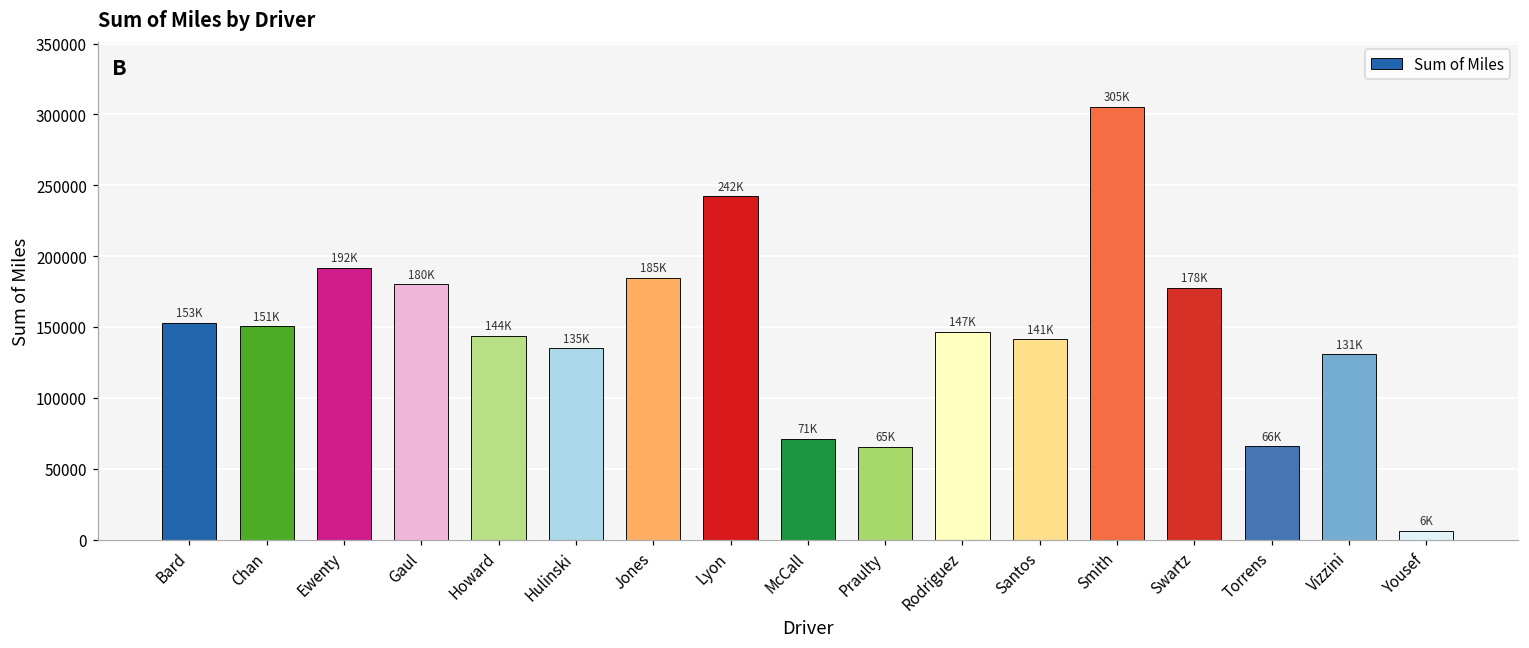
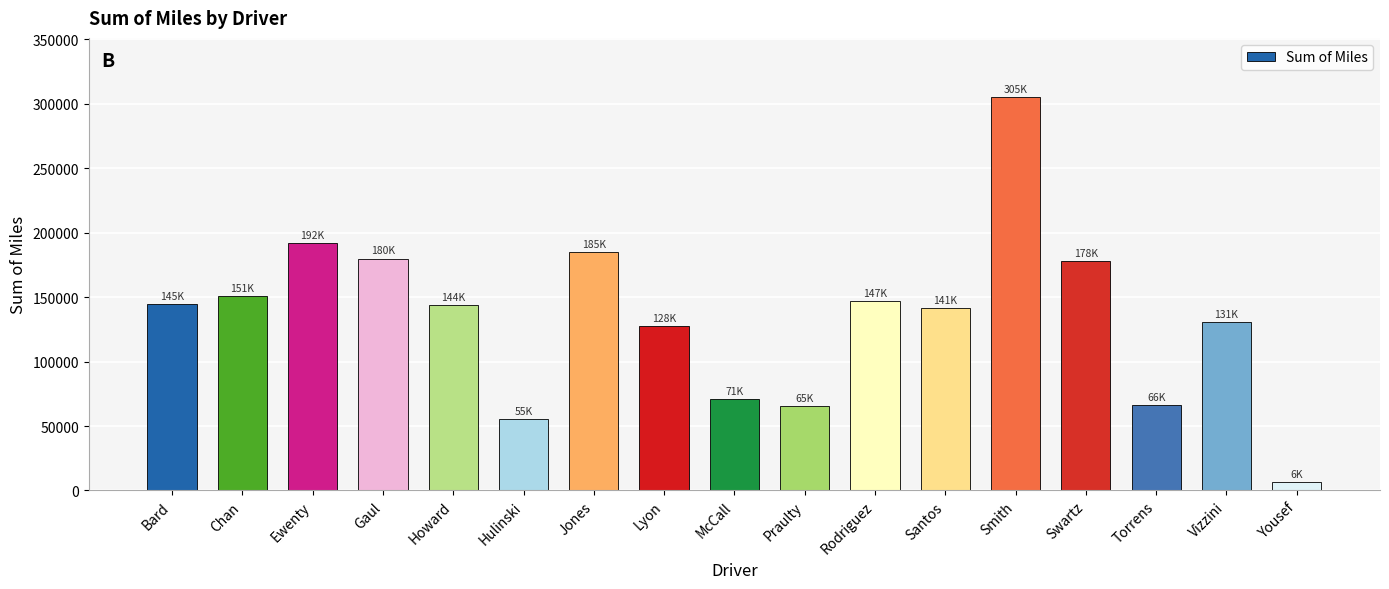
  {
-   "Bard": "153K",
+   "Bard": "145K",
    "Chan": "151K",
    "Ewenty": "192K",
    "Gaul": "180K",
    "Howard": "144K",
-   "Hulinski": "135K",
+   "Hulinski": "55K",
    "Jones": "185K",
-   "Lyon": "242K",
+   "Lyon": "128K",
    "McCall": "71K",
    "Praulty": "65K",
    "Rodriguez": "147K",
    "Santos": "141K",
    "Smith": "305K",
    "Swartz": "178K",
    "Torrens": "66K",
    "Vizzini": "131K",
    "Yousef": "6K"
  }
